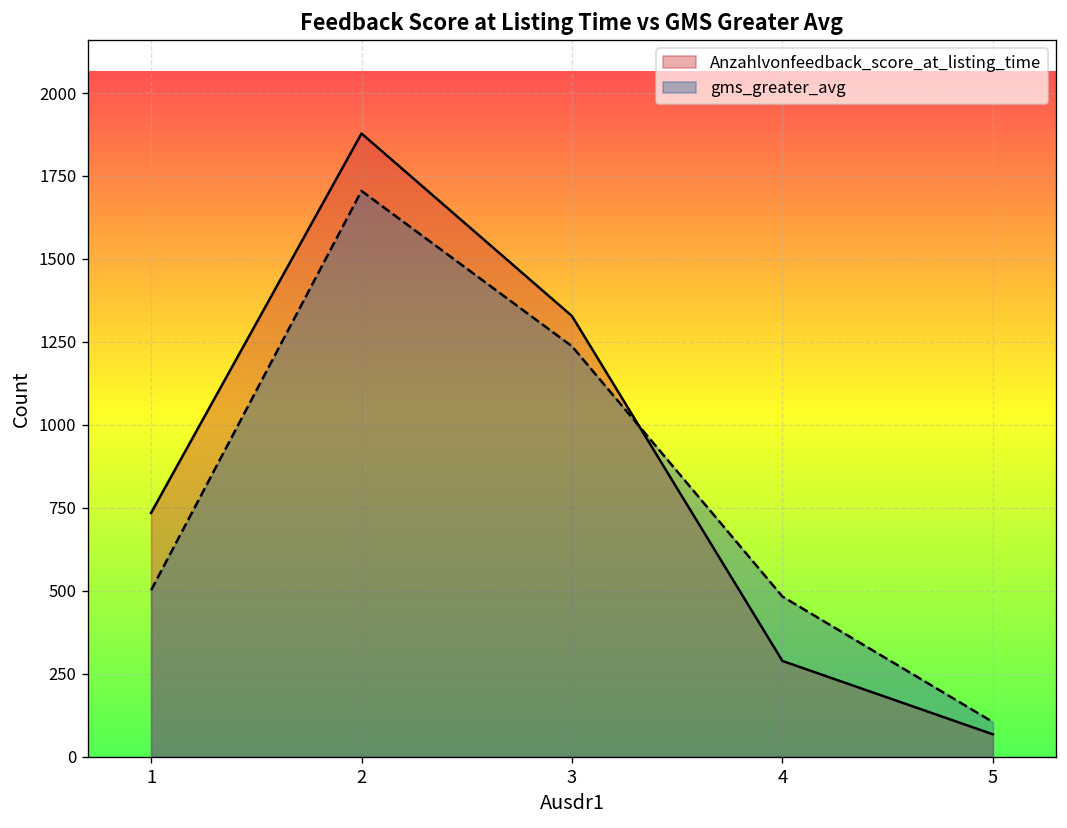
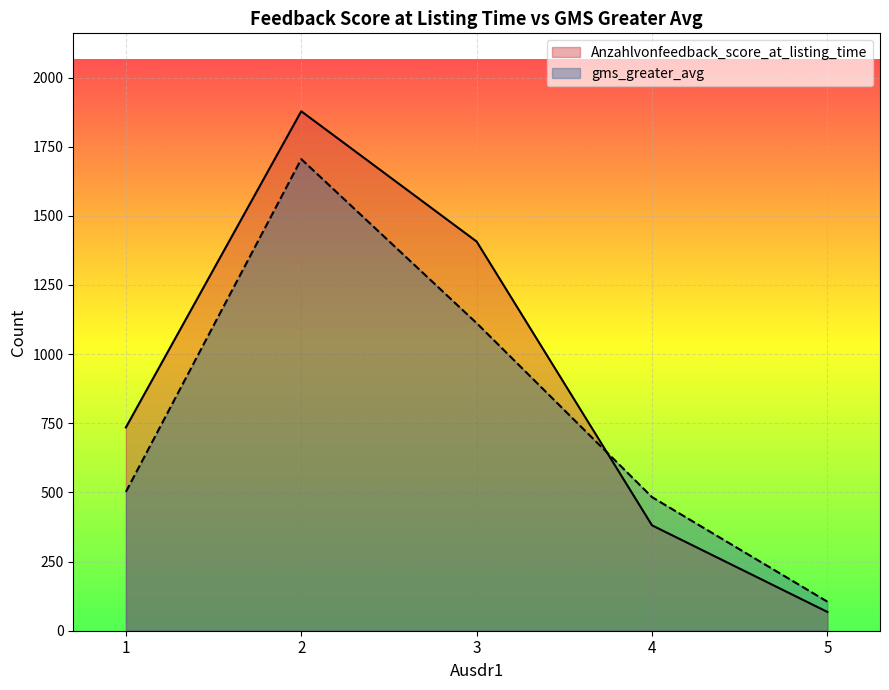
  {
    "Anzahlvonfeedback_score_at_listing_time": {
      "1": 740,
      "2": 1880,
-     "3": 1330,
-     "4": 290,
+     "3": 1410,
+     "4": 380,
      "5": 70
    },
    "gms_greater_avg": {
      "1": 500,
      "2": 1710,
-     "3": 1240,
+     "3": 1110,
      "4": 480,
      "5": 110
    }
  }
